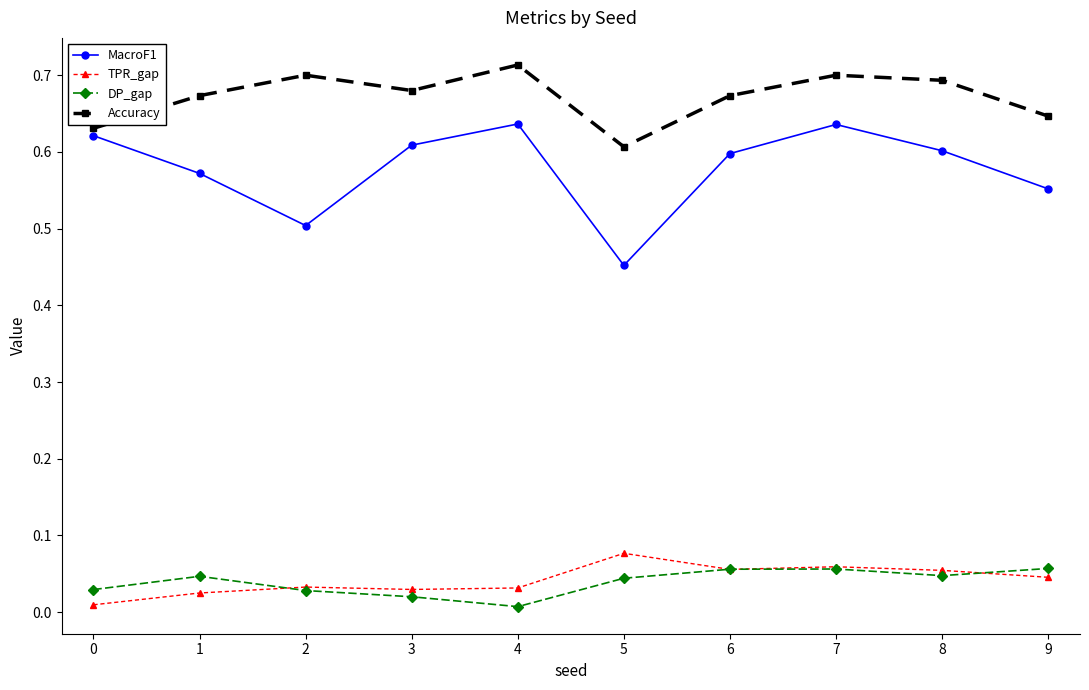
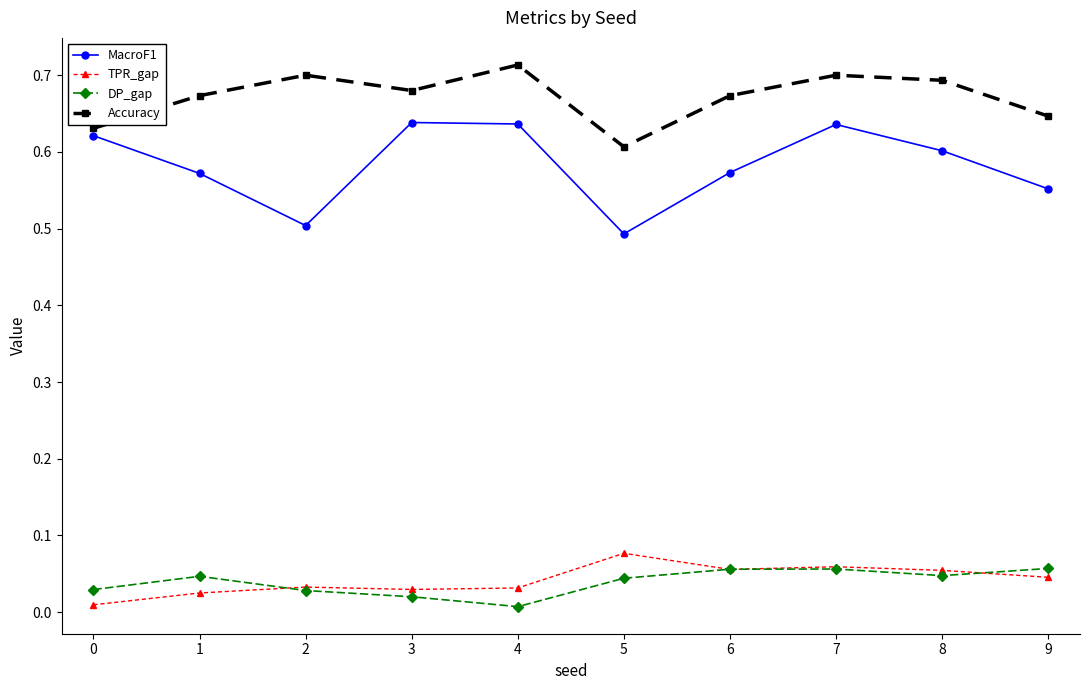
  {
    "MacroF1": {
      "0": 0.62,
      "1": 0.57,
      "2": 0.50,
-     "3": 0.61,
+     "3": 0.64,
      "4": 0.64,
-     "5": 0.45,
-     "6": 0.60,
+     "5": 0.49,
+     "6": 0.57,
      "7": 0.64,
      "8": 0.60,
      "9": 0.55
    },
    "TPR_gap": {
      "0": 0.01,
      "1": 0.02,
      "2": 0.03,
      "3": 0.03,
      "4": 0.03,
      "5": 0.08,
      "8": 0.05,
      "9": 0.05
    },
    "DP_gap": {
      "0": 0.03,
      "1": 0.05,
      "2": 0.03,
      "3": 0.02,
      "4": 0.01,
      "5": 0.04,
      "8": 0.05,
      "9": 0.06
    },
    "Accuracy": {
      "0": 0.63,
      "1": 0.67,
      "2": 0.70,
      "3": 0.68,
      "4": 0.71,
      "5": 0.61,
      "6": 0.67,
      "7": 0.70,
      "8": 0.69,
      "9": 0.65
    }
  }
